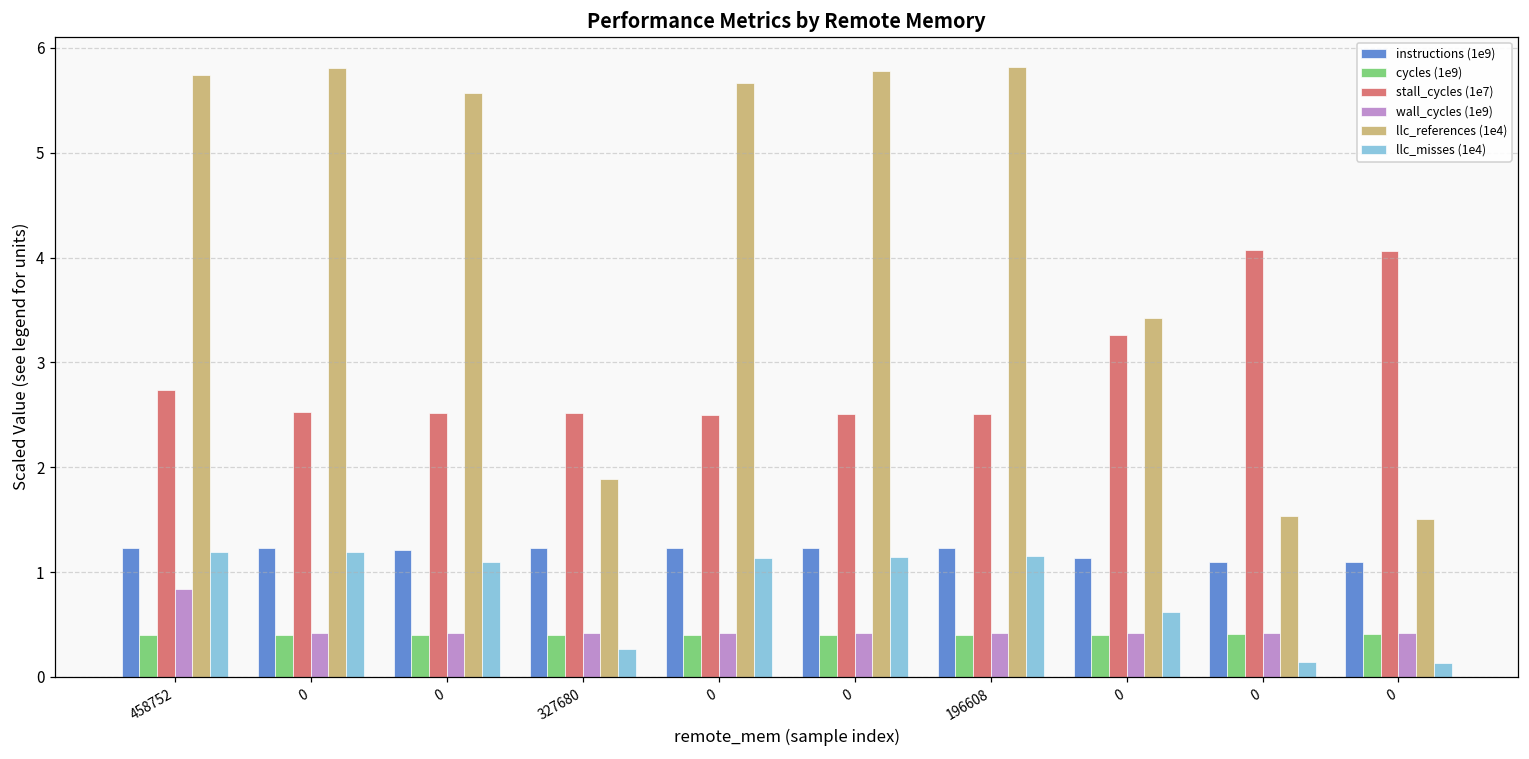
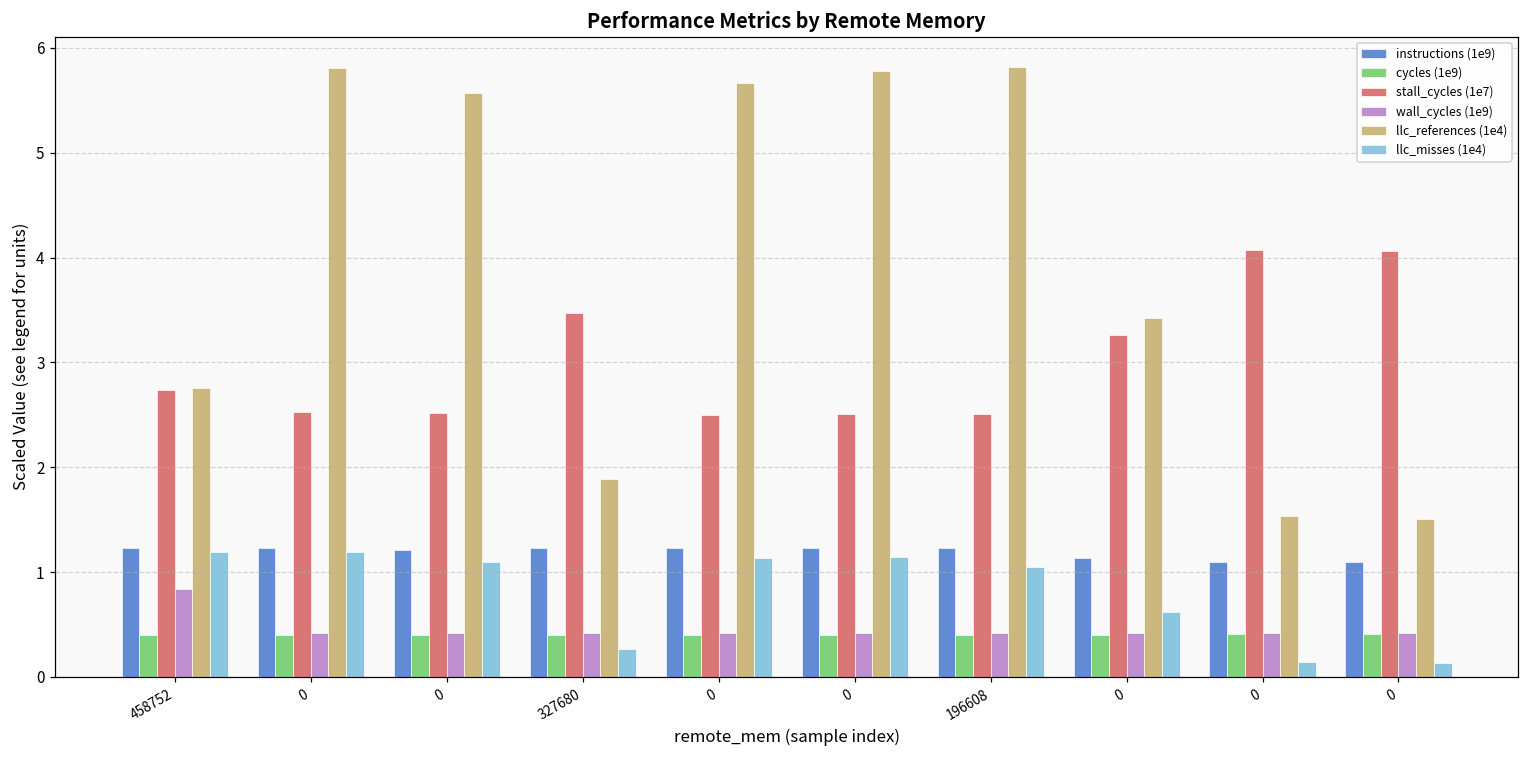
  {
    "instructions (1e9)": {
      "458752": 1.2,
      "327680": 1.2,
      "196608": 1.2
    },
    "cycles (1e9)": {
      "458752": 0.4,
      "327680": 0.4,
      "196608": 0.4
    },
    "stall_cycles (1e7)": {
      "458752": 2.7,
-     "327680": 2.5,
+     "327680": 3.5,
      "196608": 2.5
    },
    "wall_cycles (1e9)": {
      "458752": 0.8,
      "327680": 0.4,
      "196608": 0.4
    },
    "llc_references (1e4)": {
-     "458752": 5.7,
+     "458752": 2.8,
      "327680": 1.9,
      "196608": 5.8
    },
    "llc_misses (1e4)": {
      "458752": 1.2,
      "327680": 0.3,
-     "196608": 1.2
+     "196608": 1.0
    }
  }
